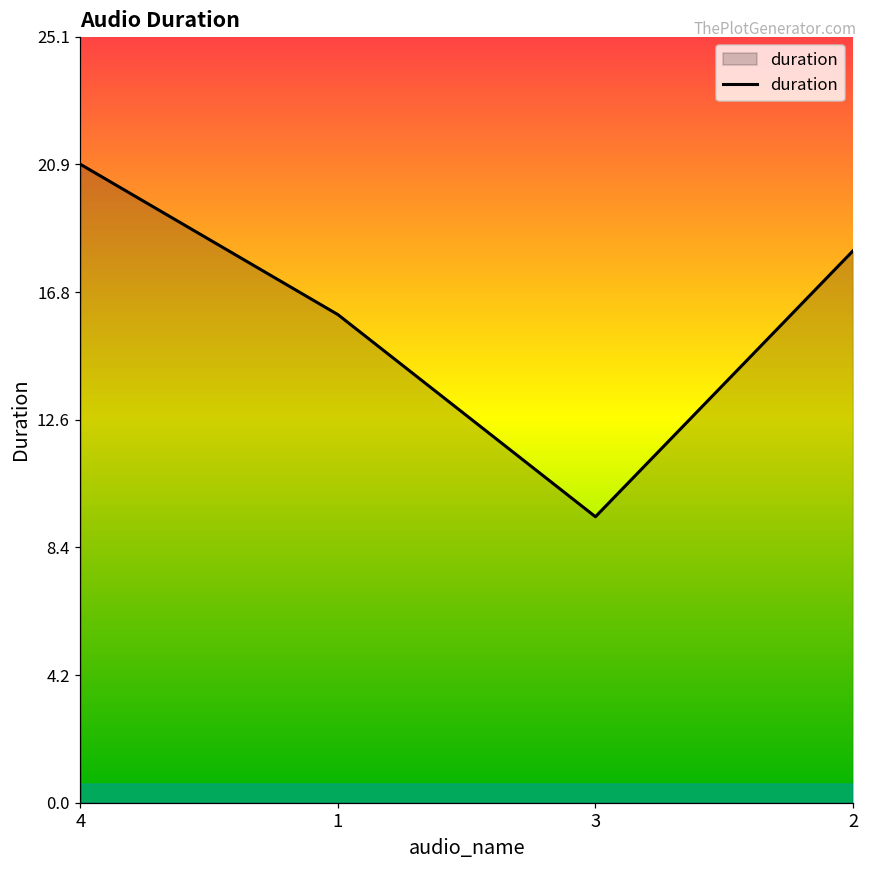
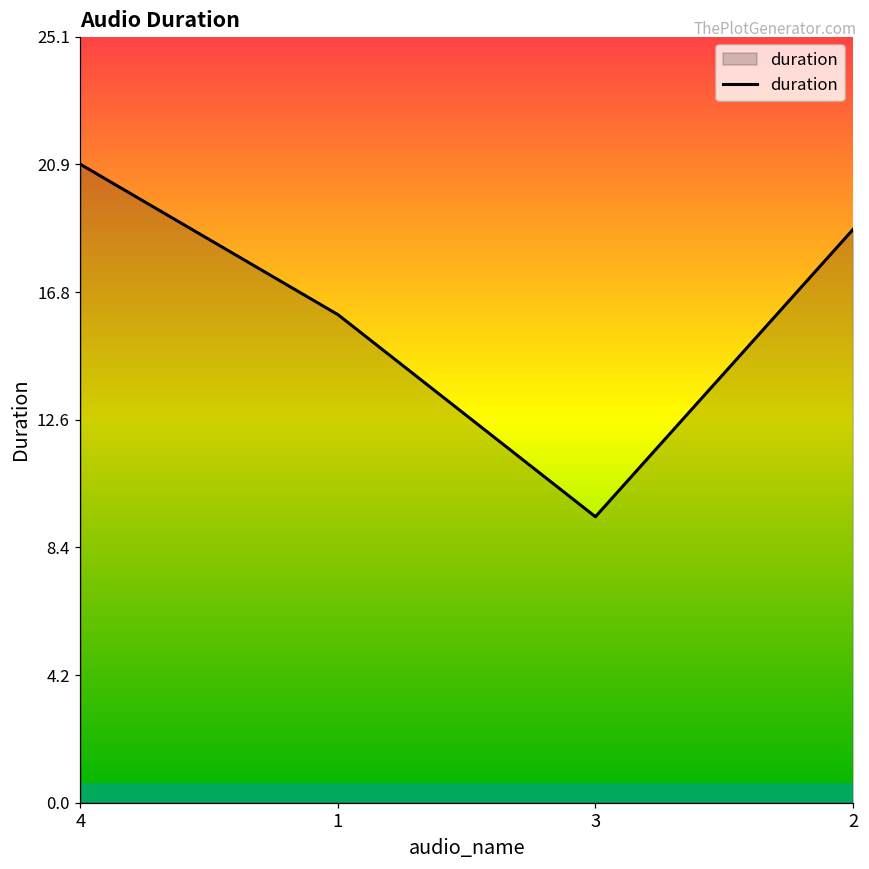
  {
    "4": 20.9,
    "1": 16.0,
    "3": 9.4,
-   "2": 18.1
+   "2": 18.8
  }
